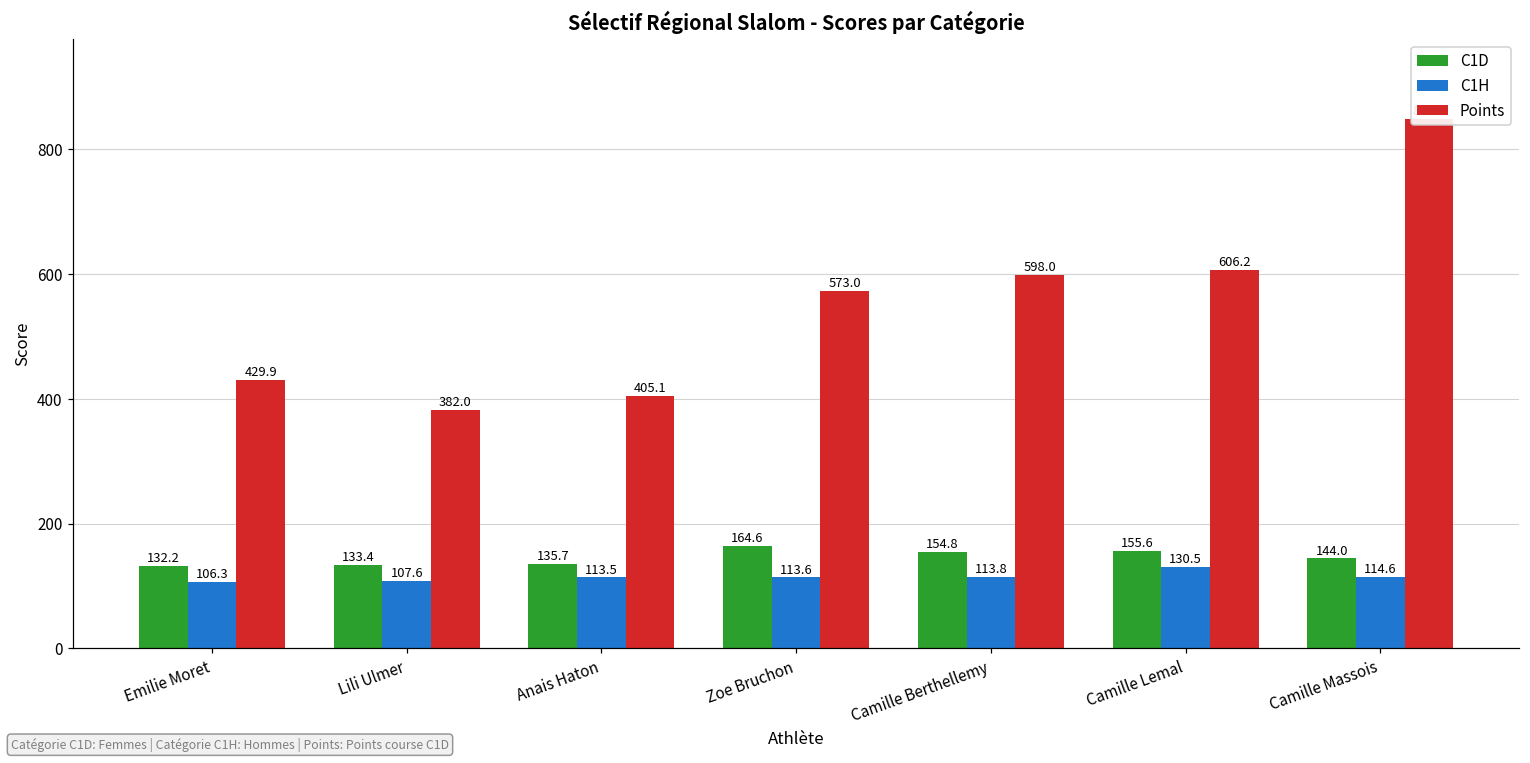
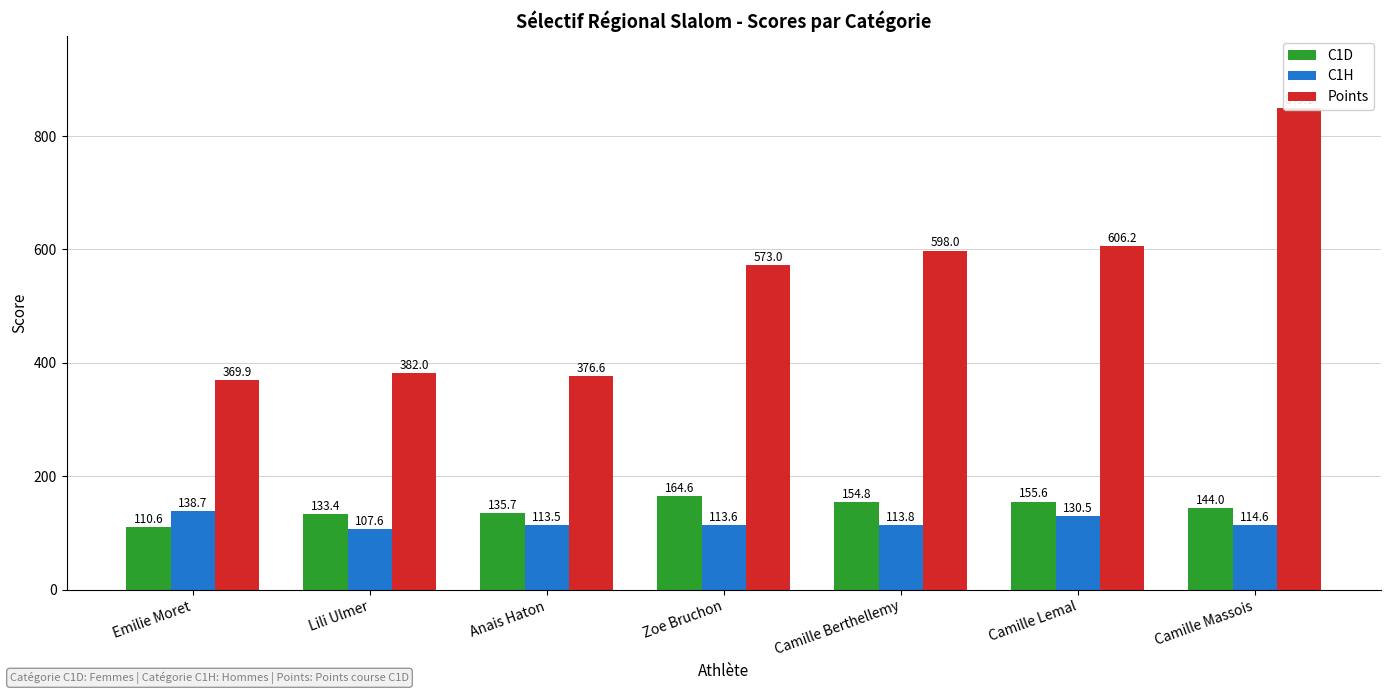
  {
    "C1D": {
-     "Emilie Moret": 132.2,
+     "Emilie Moret": 110.6,
      "Lili Ulmer": 133.4,
      "Anais Haton": 135.7,
      "Zoe Bruchon": 164.6,
      "Camille Berthellemy": 154.8,
      "Camille Lemal": 155.6,
      "Camille Massois": 144.0
    },
    "C1H": {
-     "Emilie Moret": 106.3,
+     "Emilie Moret": 138.7,
      "Lili Ulmer": 107.6,
      "Anais Haton": 113.5,
      "Zoe Bruchon": 113.6,
      "Camille Berthellemy": 113.8,
      "Camille Lemal": 130.5,
      "Camille Massois": 114.6
    },
    "Points": {
-     "Emilie Moret": 429.9,
+     "Emilie Moret": 369.9,
      "Lili Ulmer": 382.0,
-     "Anais Haton": 405.1,
+     "Anais Haton": 376.6,
      "Zoe Bruchon": 573.0,
      "Camille Berthellemy": 598.0,
      "Camille Lemal": 606.2
    }
  }
